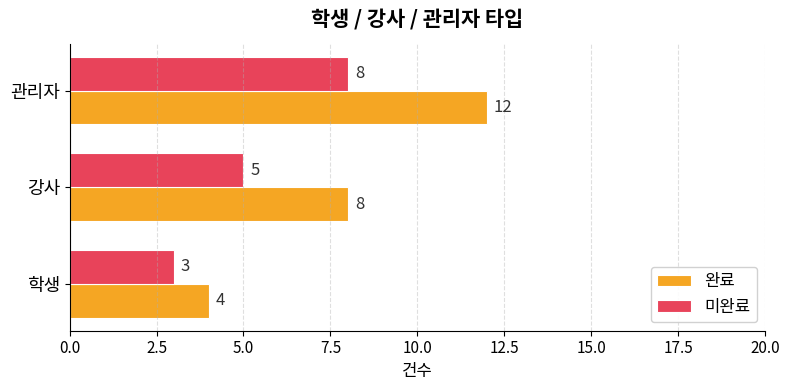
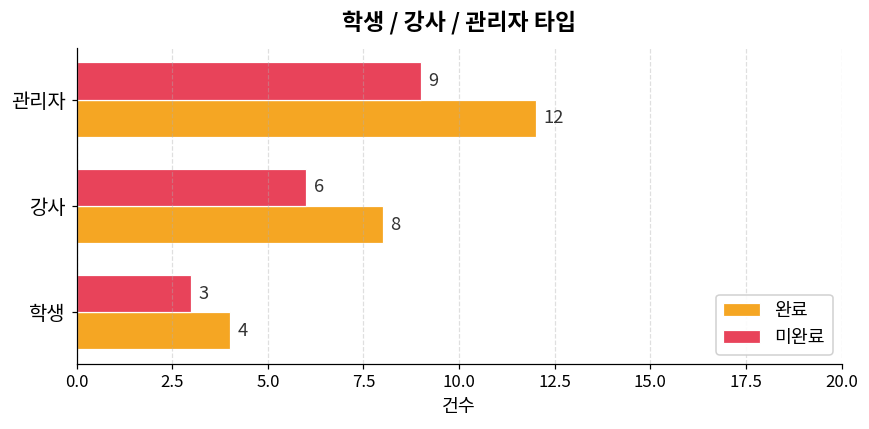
  {
    "완료": {
      "관리자": 12,
      "강사": 8,
      "학생": 4
    },
    "미완료": {
-     "관리자": 8,
-     "강사": 5,
+     "관리자": 9,
+     "강사": 6,
      "학생": 3
    }
  }
